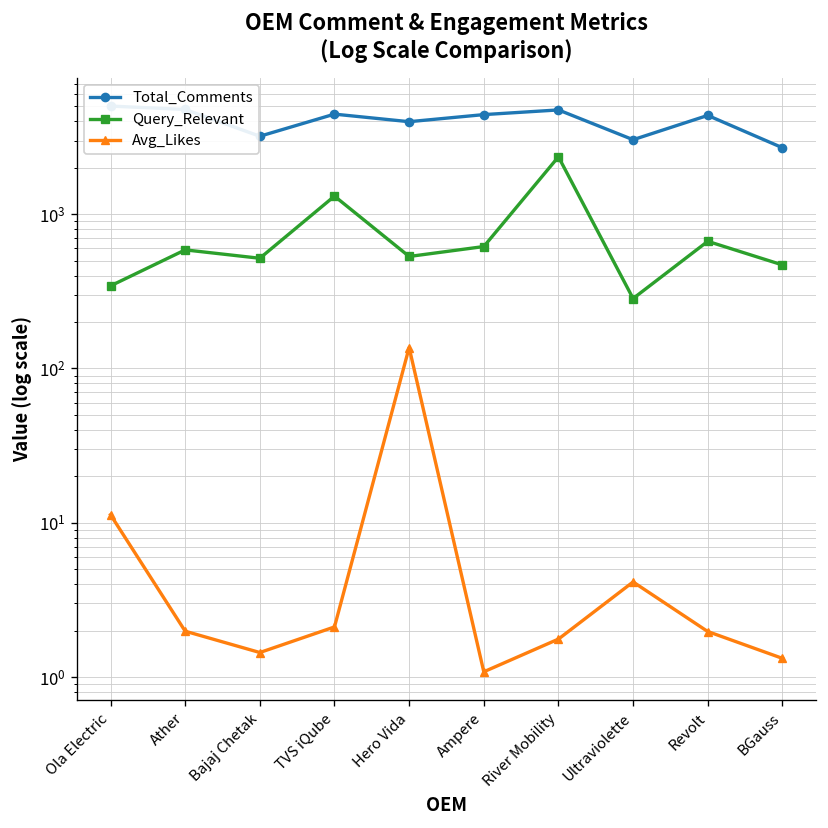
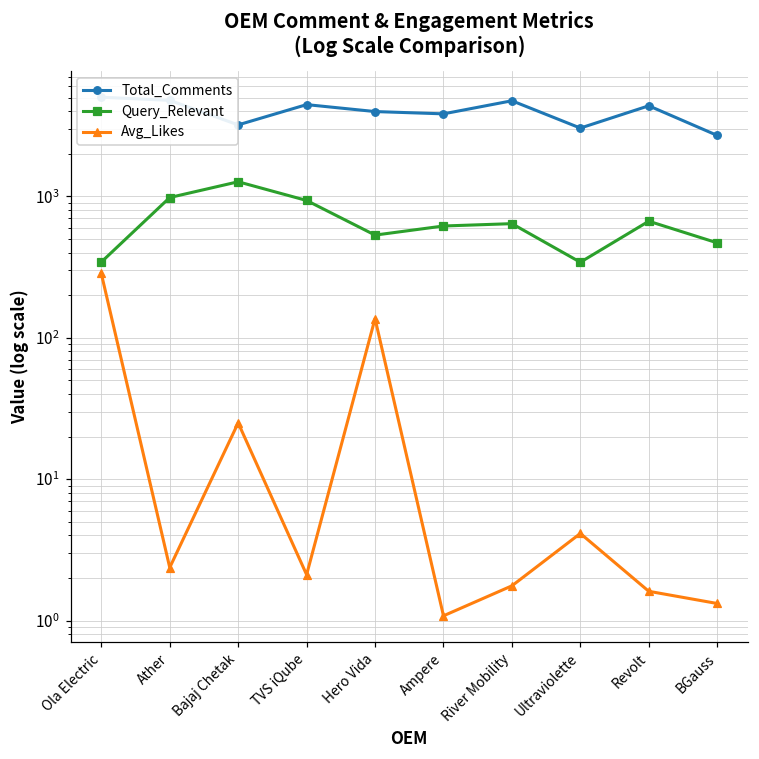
  {
    "Total_Comments": {
      "Bajaj Chetak": 3200,
      "TVS iQube": 4500,
      "Hero Vida": 4000,
-     "Ampere": 4400,
+     "Ampere": 3800,
      "River Mobility": 4700,
      "Ultraviolette": 3000,
      "Revolt": 4400,
      "BGauss": 2700
    },
    "Query_Relevant": {
      "Ola Electric": 340,
-     "Ather": 600,
-     "Bajaj Chetak": 520,
-     "TVS iQube": 1300,
+     "Ather": 1000,
+     "Bajaj Chetak": 1300,
+     "TVS iQube": 900,
      "Hero Vida": 530,
      "Ampere": 600,
-     "River Mobility": 2400,
-     "Ultraviolette": 280,
+     "River Mobility": 600,
+     "Ultraviolette": 340,
      "Revolt": 700,
      "BGauss": 470
    },
    "Avg_Likes": {
-     "Ola Electric": 11,
-     "Ather": 2.0,
-     "Bajaj Chetak": 1.4,
+     "Ola Electric": 280,
+     "Ather": 2.4,
+     "Bajaj Chetak": 25,
      "TVS iQube": 2.1,
      "Hero Vida": 140,
      "Ampere": 1.1,
      "River Mobility": 1.8,
      "Ultraviolette": 4.1,
-     "Revolt": 2.0,
+     "Revolt": 1.6,
      "BGauss": 1.3
    }
  }
